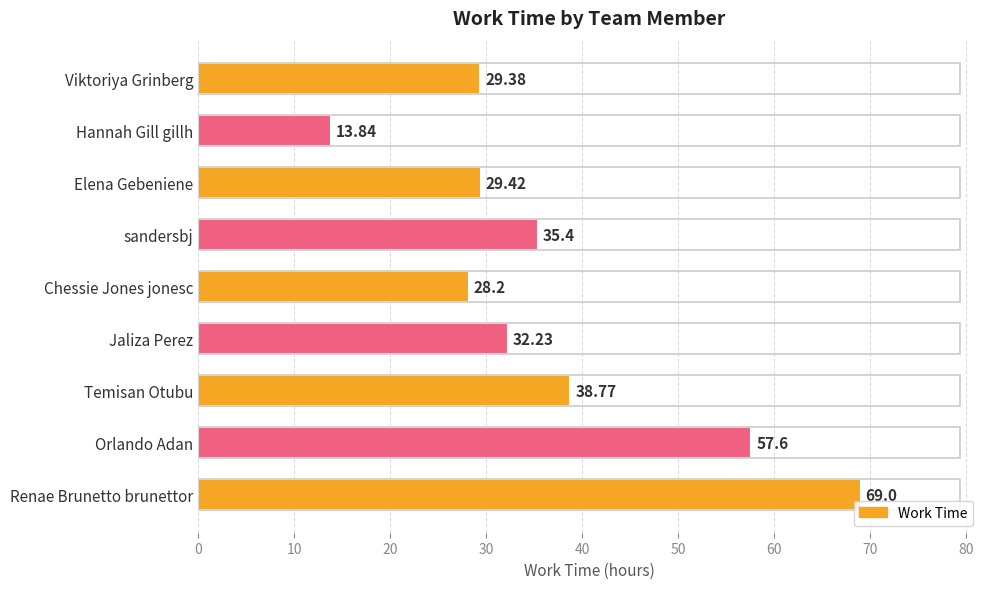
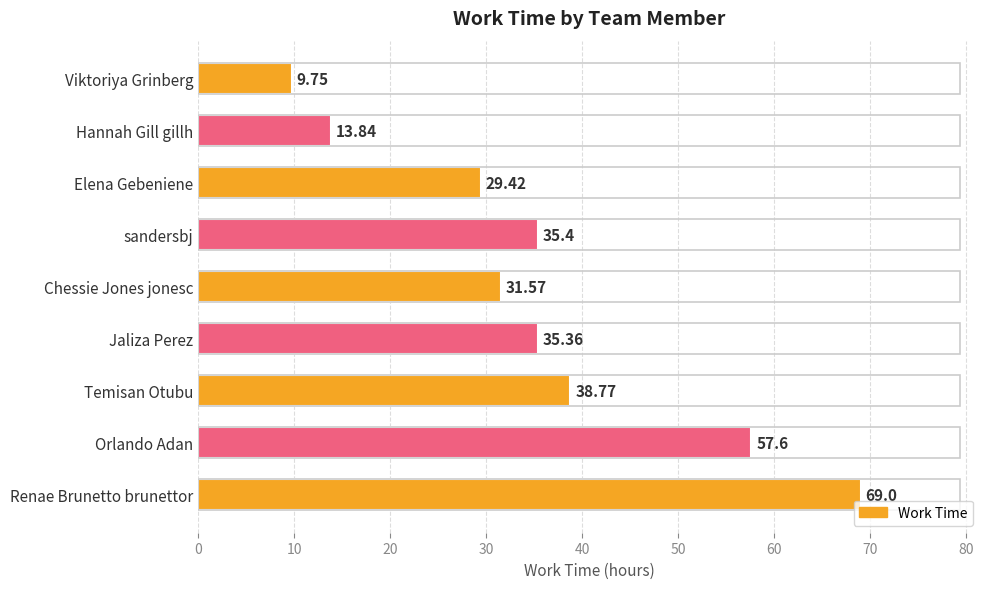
  {
-   "Viktoriya Grinberg": 29.38,
+   "Viktoriya Grinberg": 9.75,
    "Hannah Gill gillh": 13.84,
    "Elena Gebeniene": 29.42,
    "sandersbj": 35.4,
-   "Chessie Jones jonesc": 28.2,
-   "Jaliza Perez": 32.23,
+   "Chessie Jones jonesc": 31.57,
+   "Jaliza Perez": 35.36,
    "Temisan Otubu": 38.77,
    "Orlando Adan": 57.6
  }
